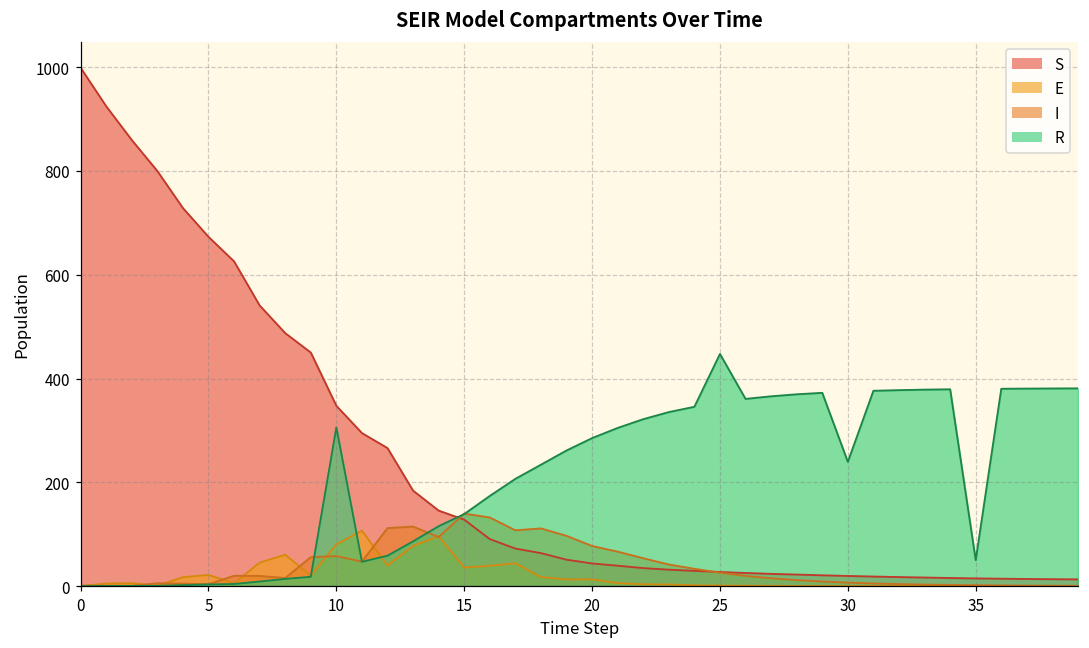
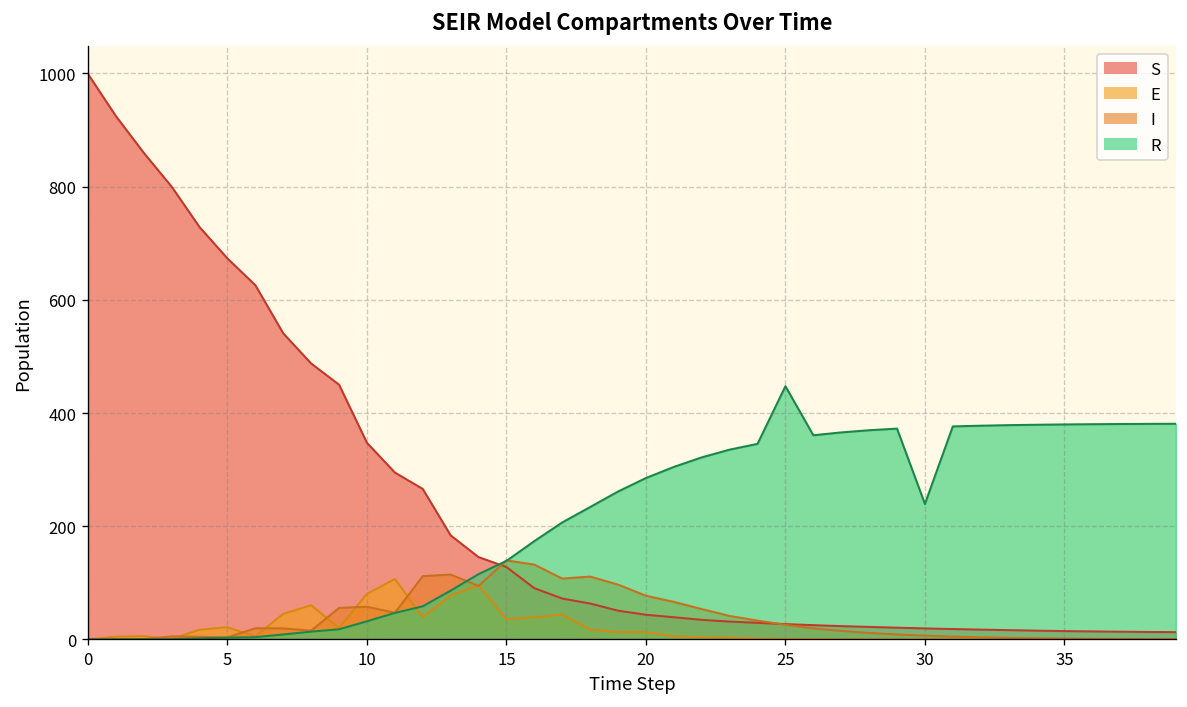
  {
    "R": {
-     "10": 310,
+     "10": 30,
      "20": 290,
      "25": 450,
      "30": 240,
-     "35": 50
+     "35": 380
    }
  }
